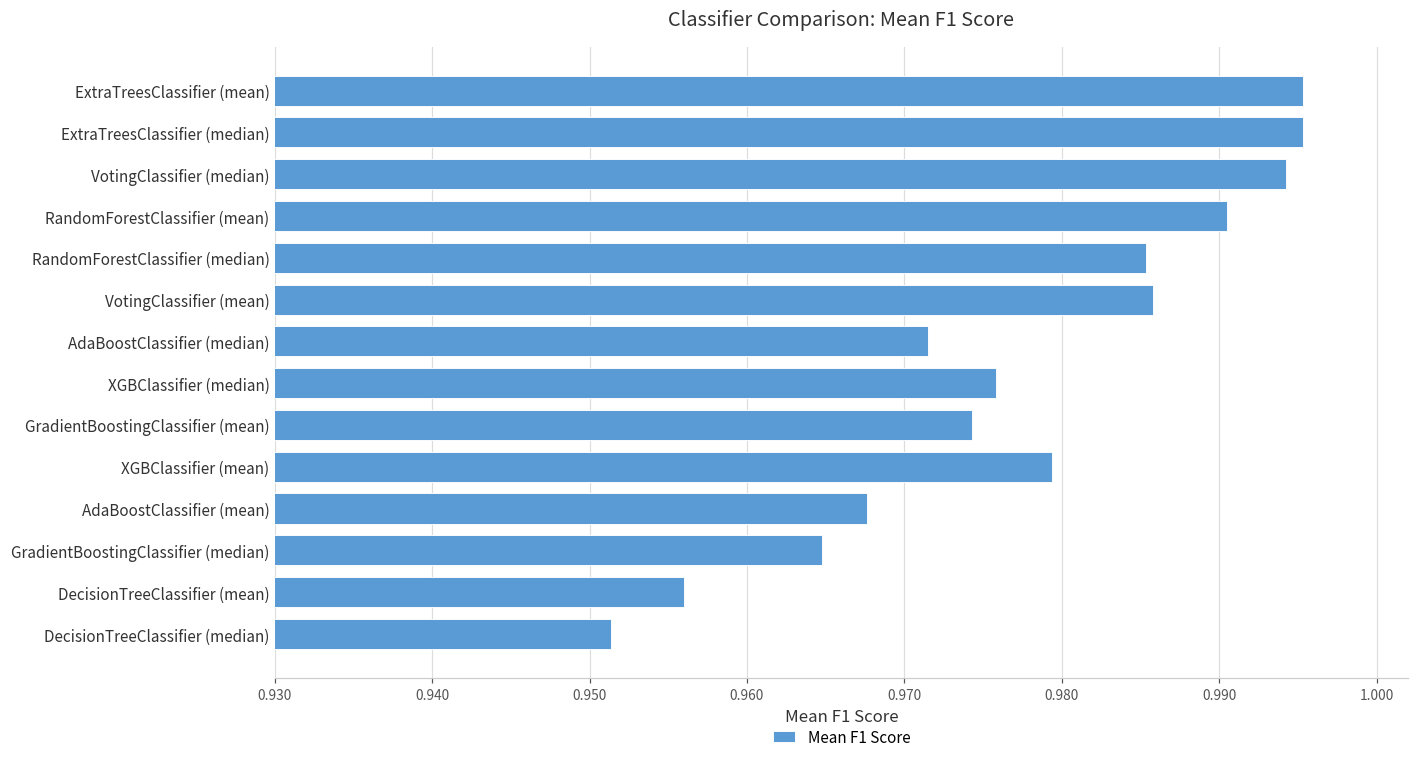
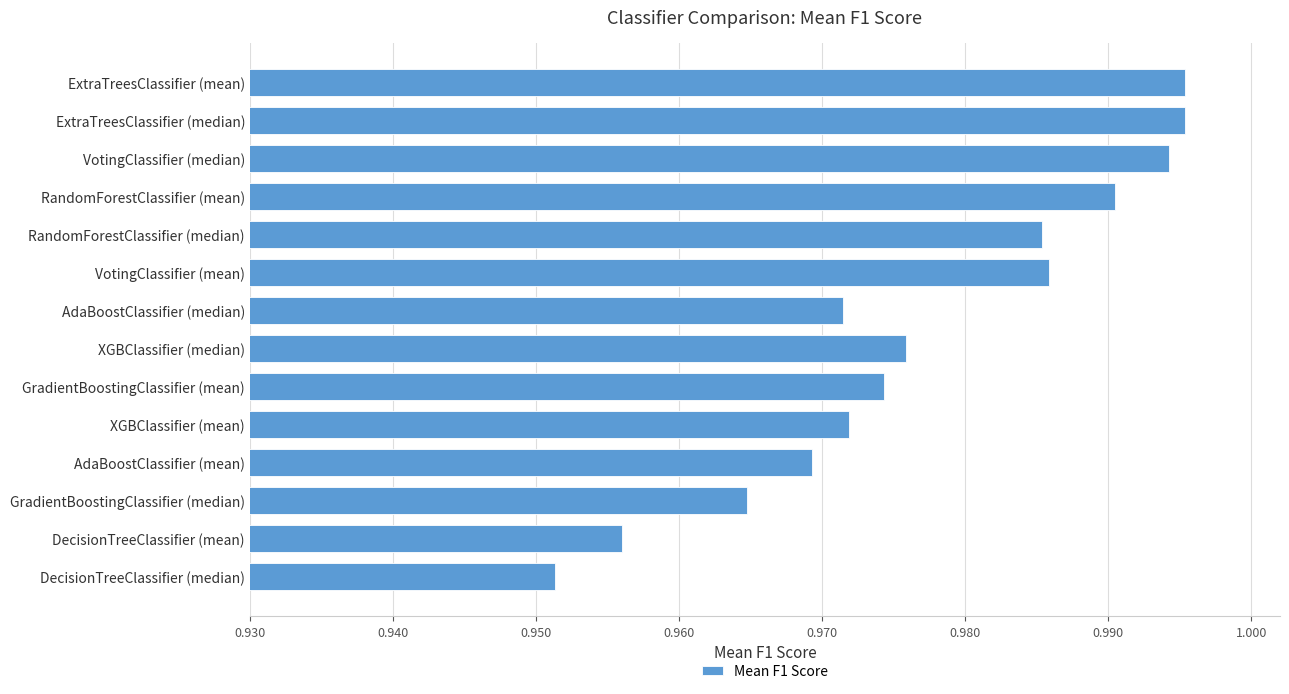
  {
    "ExtraTreesClassifier (mean)": 0.9953,
    "ExtraTreesClassifier (median)": 0.9953,
    "VotingClassifier (median)": 0.9942,
    "RandomForestClassifier (mean)": 0.9905,
    "RandomForestClassifier (median)": 0.9853,
    "VotingClassifier (mean)": 0.9858,
    "AdaBoostClassifier (median)": 0.9715,
    "XGBClassifier (median)": 0.9758,
    "GradientBoostingClassifier (mean)": 0.9743,
-   "XGBClassifier (mean)": 0.9794,
-   "AdaBoostClassifier (mean)": 0.9677,
+   "XGBClassifier (mean)": 0.9719,
+   "AdaBoostClassifier (mean)": 0.9693,
    "GradientBoostingClassifier (median)": 0.9648,
    "DecisionTreeClassifier (mean)": 0.9560,
    "DecisionTreeClassifier (median)": 0.9514
  }
